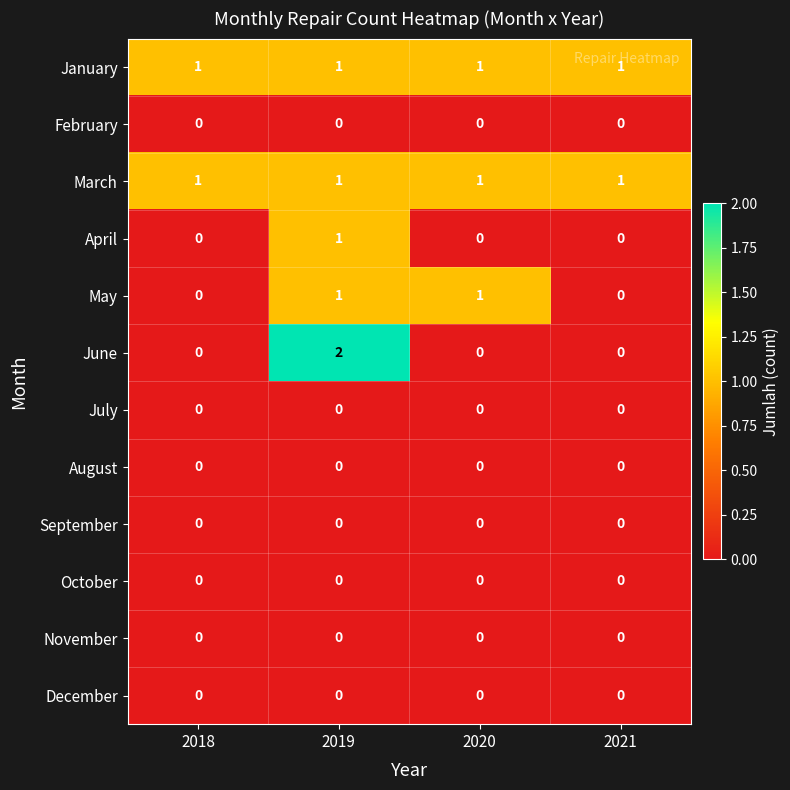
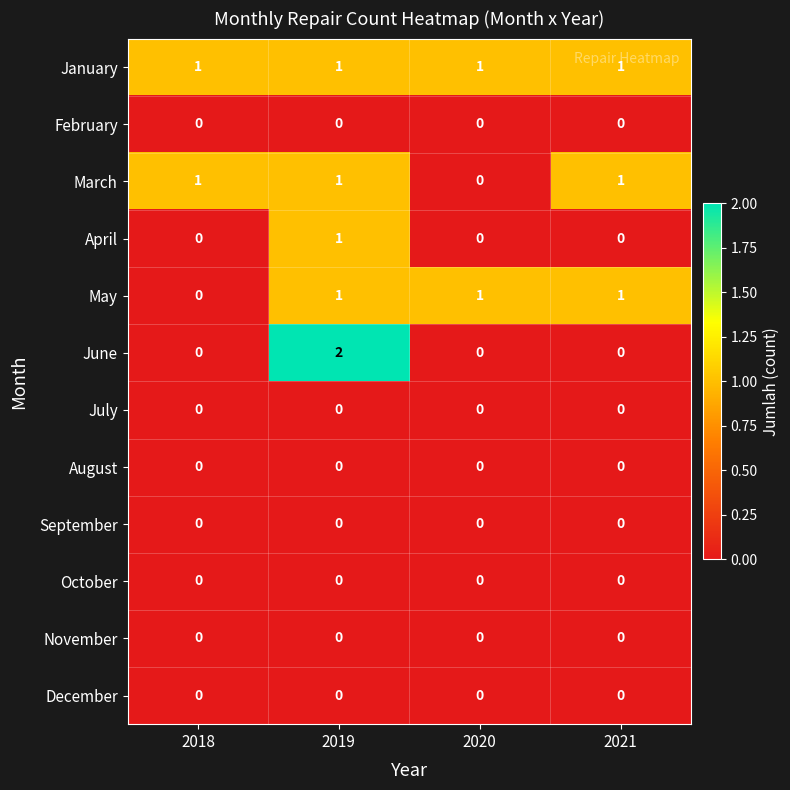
  {
    "January": {
      "2018": 1,
      "2019": 1,
      "2020": 1
    },
    "February": {
      "2018": 0,
      "2019": 0,
      "2020": 0,
      "2021": 0
    },
    "March": {
      "2018": 1,
      "2019": 1,
-     "2020": 1,
+     "2020": 0,
      "2021": 1
    },
    "April": {
      "2018": 0,
      "2019": 1,
      "2020": 0,
      "2021": 0
    },
    "May": {
      "2018": 0,
      "2019": 1,
      "2020": 1,
-     "2021": 0
+     "2021": 1
    },
    "June": {
      "2018": 0,
      "2019": 2,
      "2020": 0,
      "2021": 0
    },
    "July": {
      "2018": 0,
      "2019": 0,
      "2020": 0,
      "2021": 0
    },
    "August": {
      "2018": 0,
      "2019": 0,
      "2020": 0,
      "2021": 0
    },
    "September": {
      "2018": 0,
      "2019": 0,
      "2020": 0,
      "2021": 0
    },
    "October": {
      "2018": 0,
      "2019": 0,
      "2020": 0,
      "2021": 0
    },
    "November": {
      "2018": 0,
      "2019": 0,
      "2020": 0,
      "2021": 0
    },
    "December": {
      "2018": 0,
      "2019": 0,
      "2020": 0,
      "2021": 0
    }
  }
